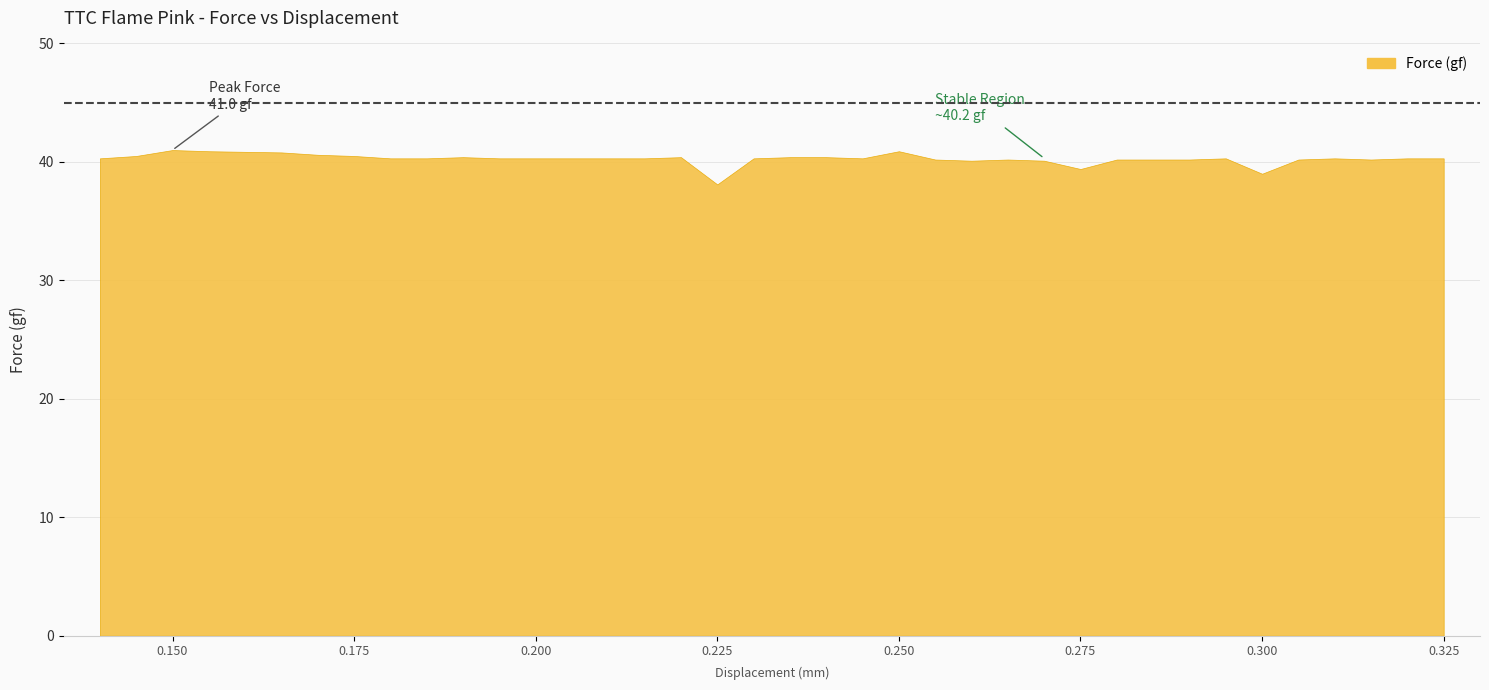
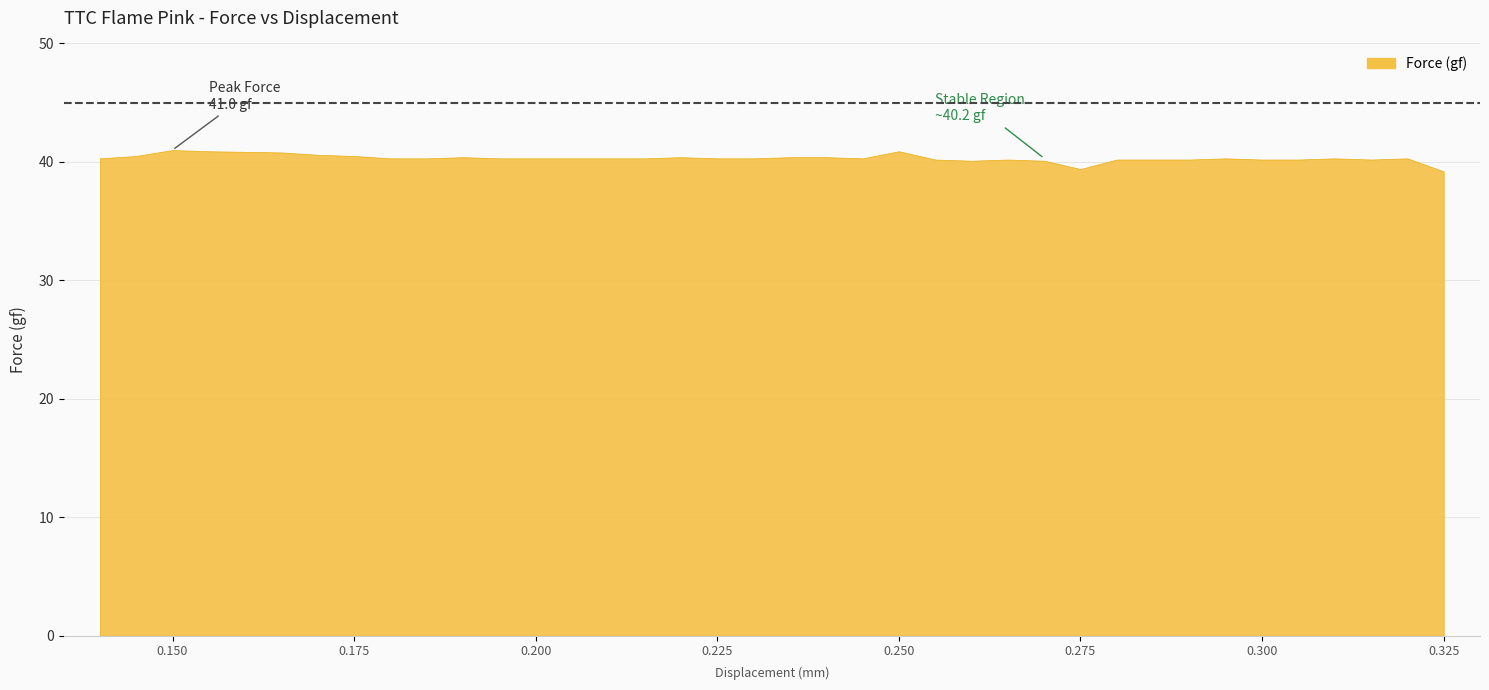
  {
    "0.175": 40.5,
    "0.200": 40.3,
-   "0.225": 38.1,
+   "0.225": 40.3,
    "0.250": 40.9,
    "0.275": 39.4,
-   "0.300": 39.0,
-   "0.325": 40.3
+   "0.300": 40.2,
+   "0.325": 39.2
  }
